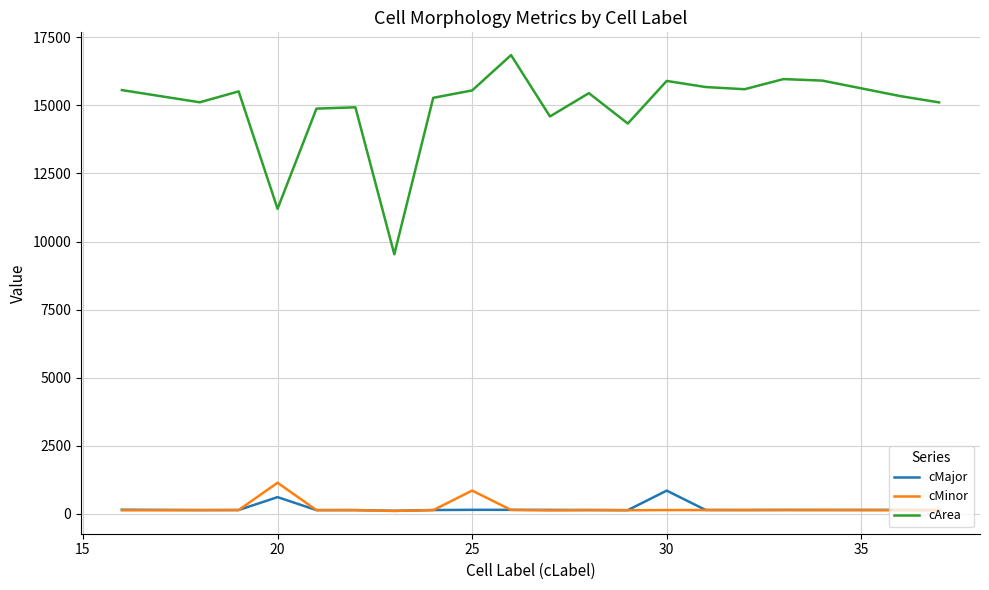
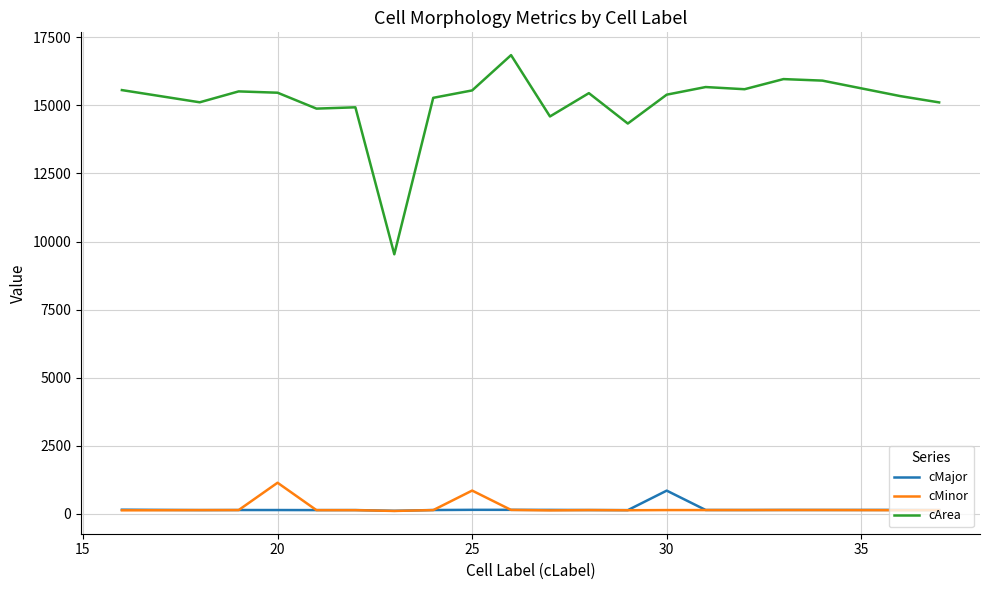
  {
    "cMajor": {
-     "20": 600,
+     "20": 100,
      "25": 100,
      "30": 900
    },
    "cMinor": {
      "20": 1100,
      "25": 900,
      "30": 100
    },
    "cArea": {
-     "20": 11200,
+     "20": 15500,
      "25": 15500,
-     "30": 15900
+     "30": 15400
    }
  }
